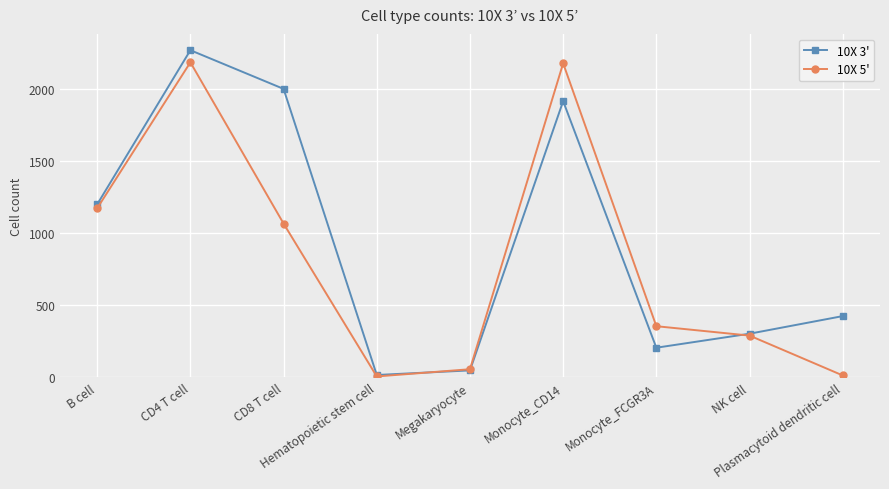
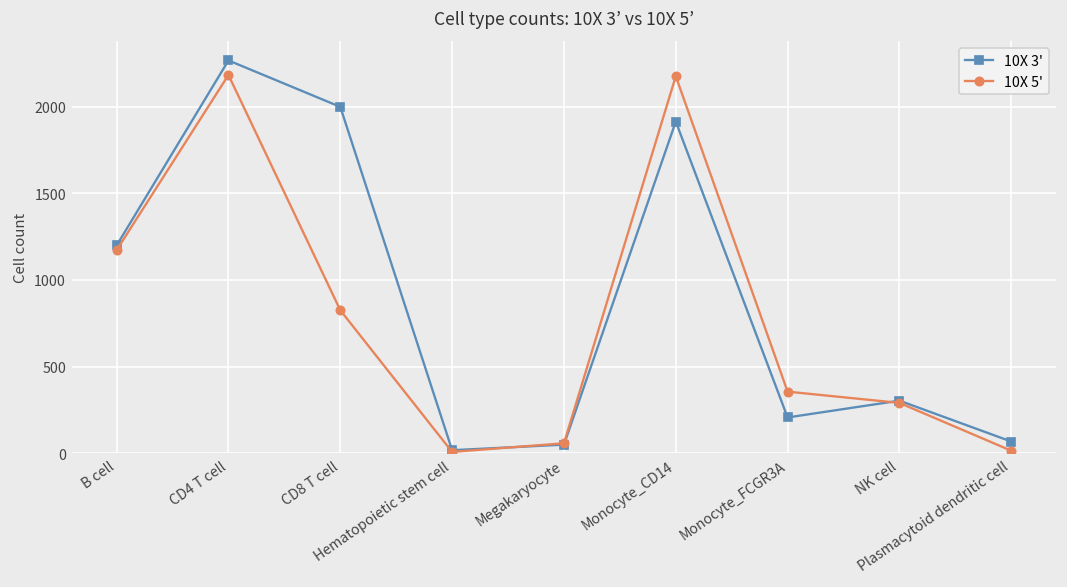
  {
    "10X 3'": {
      "B cell": 1200,
      "CD4 T cell": 2270,
      "CD8 T cell": 2000,
      "Monocyte_CD14": 1910,
      "Monocyte_FCGR3A": 210,
-     "Plasmacytoid dendritic cell": 430
+     "Plasmacytoid dendritic cell": 70
    },
    "10X 5'": {
      "B cell": 1170,
      "CD4 T cell": 2180,
-     "CD8 T cell": 1070,
+     "CD8 T cell": 830,
      "Monocyte_CD14": 2180,
      "Monocyte_FCGR3A": 360,
      "Plasmacytoid dendritic cell": 10
    }
  }
